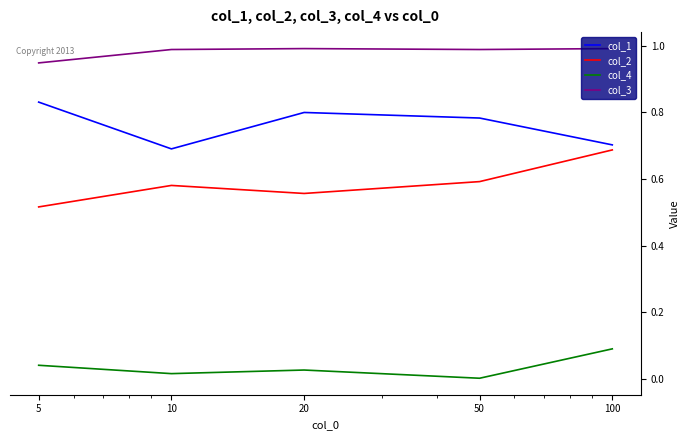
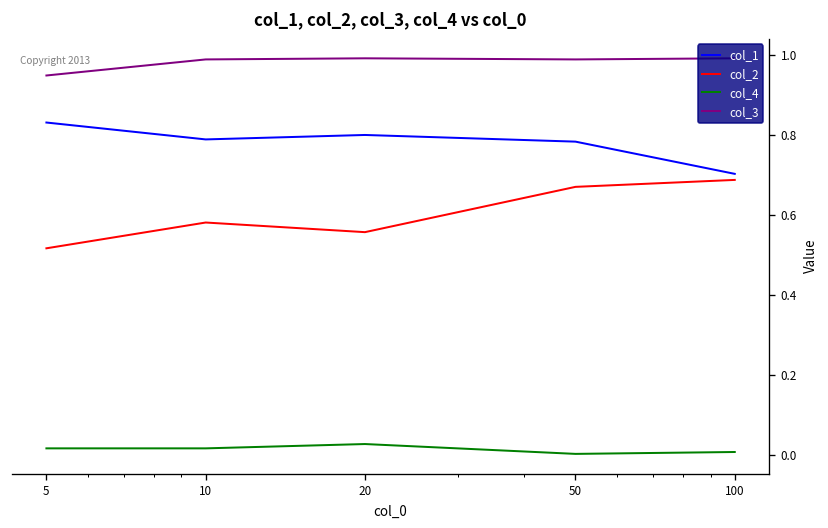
  {
    "col_1": {
      "5": 0.83,
-     "10": 0.69,
+     "10": 0.79,
      "20": 0.80,
      "50": 0.78,
      "100": 0.70
    },
    "col_2": {
      "5": 0.52,
      "10": 0.58,
      "20": 0.56,
-     "50": 0.59,
+     "50": 0.67,
      "100": 0.69
    },
    "col_4": {
-     "5": 0.04,
+     "5": 0.02,
      "10": 0.02,
      "20": 0.03,
      "50": 0.00,
-     "100": 0.09
+     "100": 0.01
    },
    "col_3": {
      "10": 0.99,
      "20": 0.99,
      "50": 0.99
    }
  }
